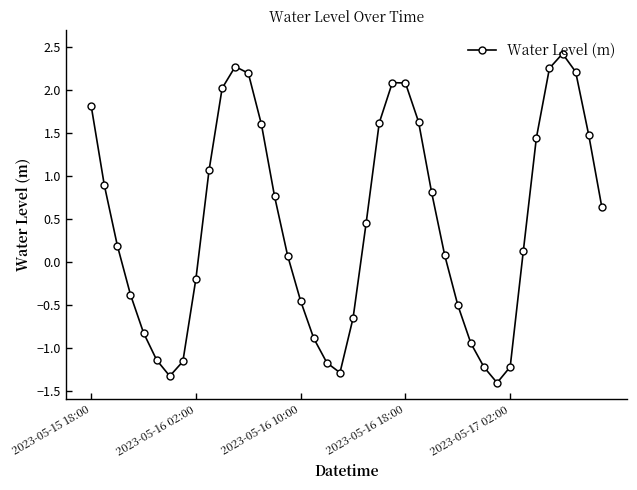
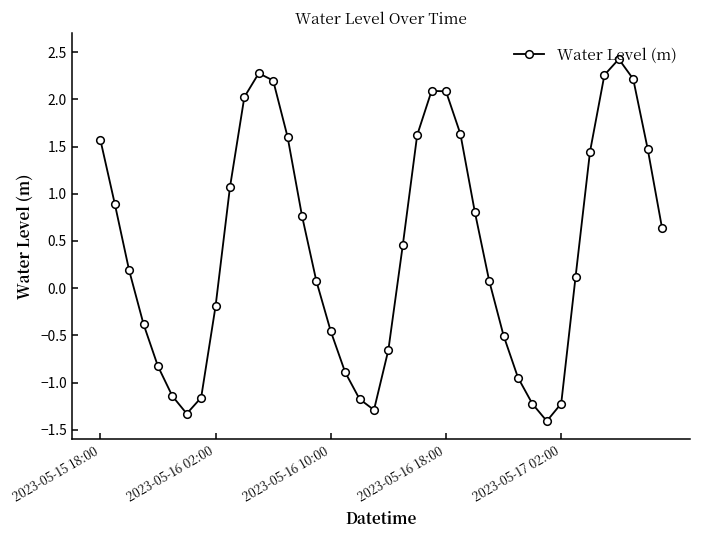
  {
-   "2023-05-15 18:00": 1.8,
+   "2023-05-15 18:00": 1.6,
    "2023-05-16 02:00": -0.2,
    "2023-05-16 10:00": -0.5,
    "2023-05-16 18:00": 2.1,
    "2023-05-17 02:00": -1.2
  }
